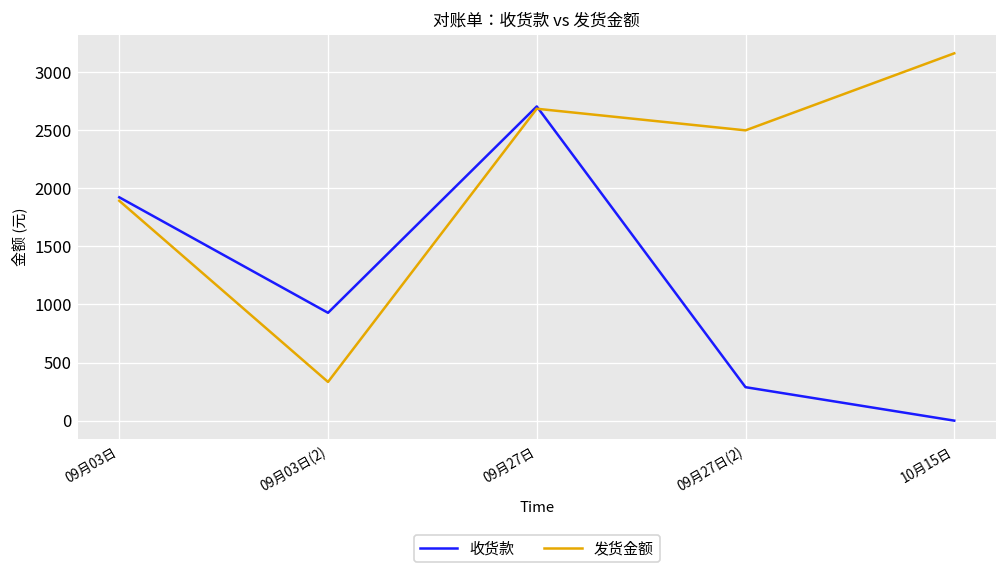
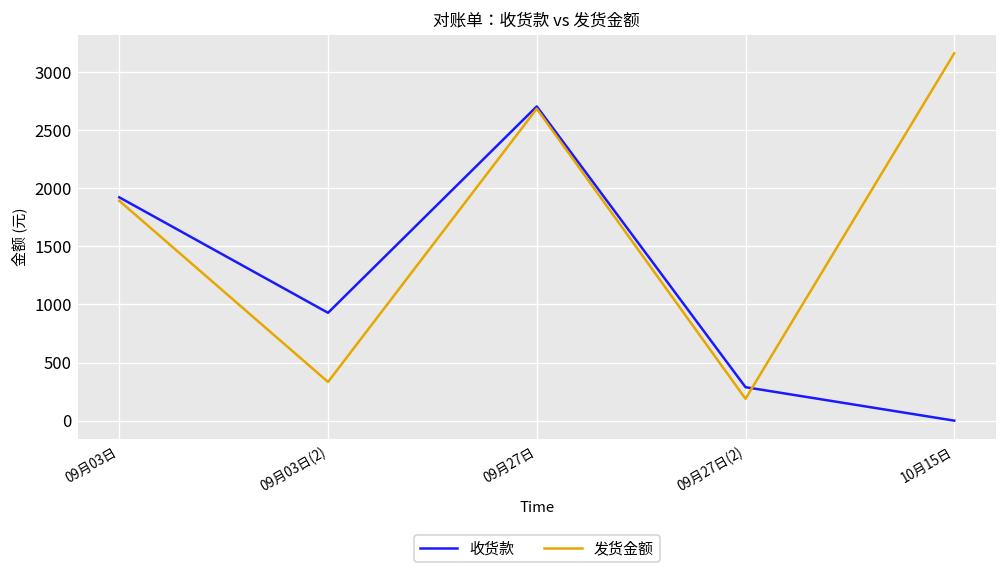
  {
    "收货款": {
      "09月03日": 1900,
      "09月03日(2)": 900,
      "09月27日(2)": 300,
      "10月15日": 0
    },
    "发货金额": {
      "09月03日": 1900,
      "09月03日(2)": 300,
-     "09月27日(2)": 2500,
+     "09月27日(2)": 200,
      "10月15日": 3200
    }
  }
